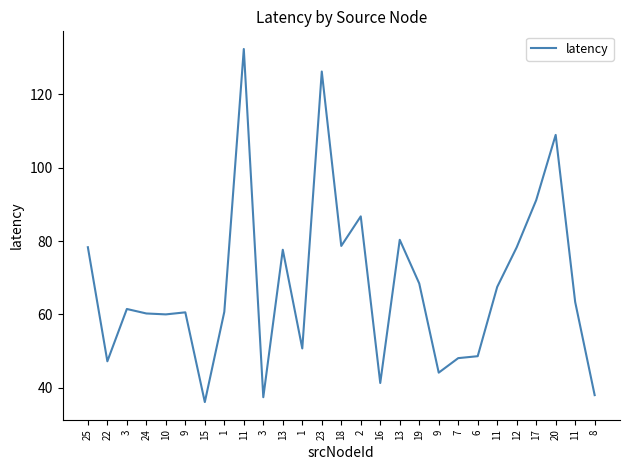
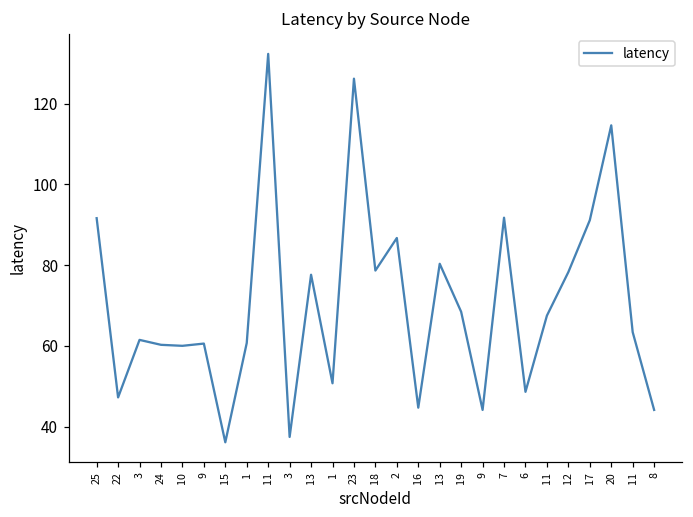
  {
-   "25": 78,
+   "25": 92,
    "22": 47,
    "24": 60,
    "10": 60,
    "15": 36,
    "23": 126,
    "18": 79,
    "2": 87,
-   "16": 41,
+   "16": 45,
    "19": 68,
-   "7": 48,
+   "7": 92,
    "6": 49,
    "12": 78,
    "17": 91,
-   "20": 109,
-   "8": 38
+   "20": 115,
+   "8": 44
  }
